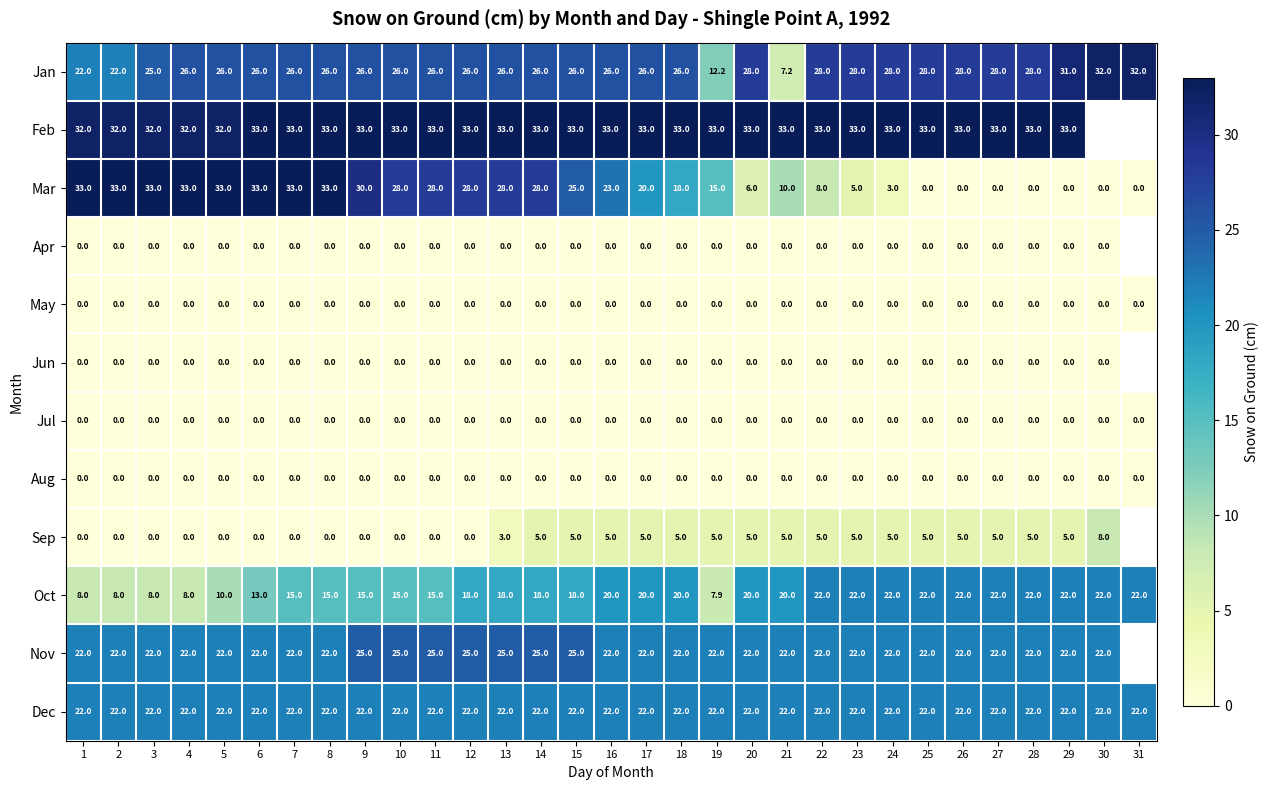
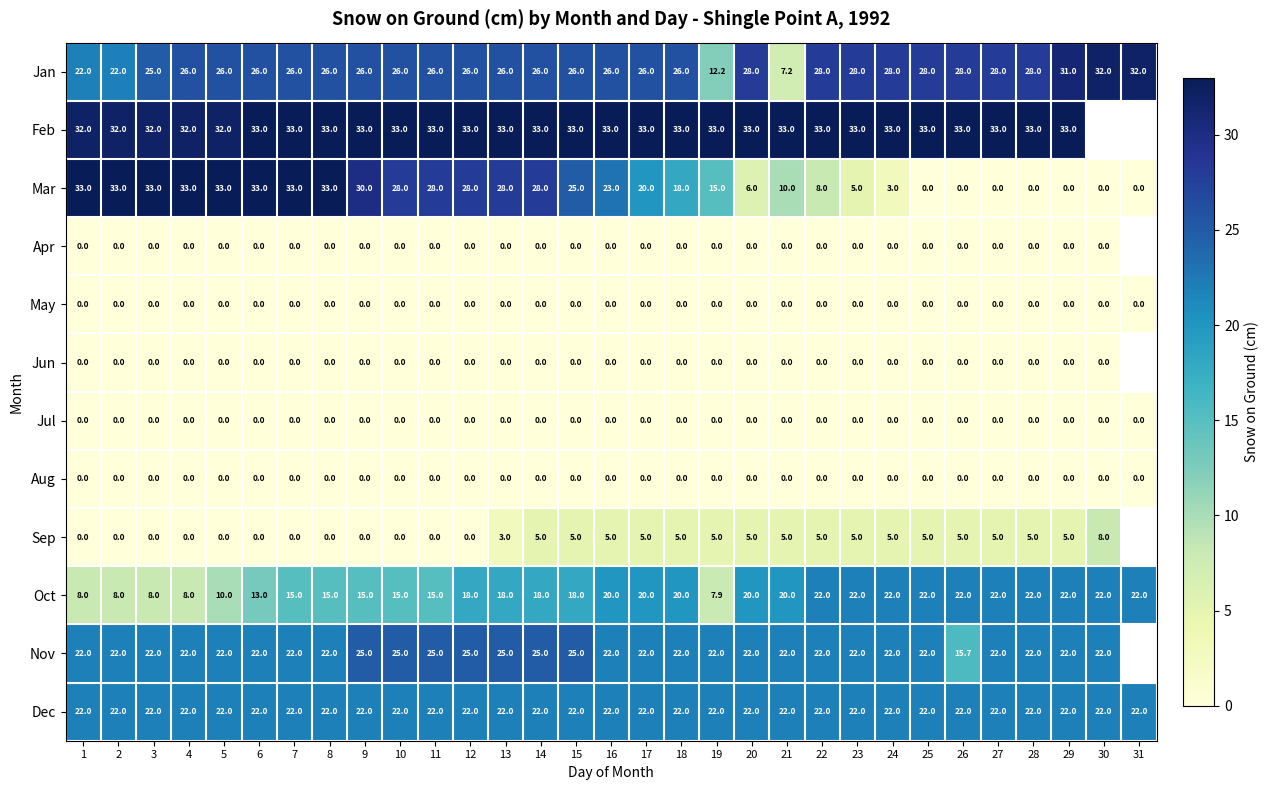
  {
    "Nov": {
      "1": 22.0,
      "2": 22.0,
      "3": 22.0,
      "4": 22.0,
      "5": 22.0,
      "6": 22.0,
      "7": 22.0,
      "8": 22.0,
      "9": 25.0,
      "10": 25.0,
      "11": 25.0,
      "12": 25.0,
      "13": 25.0,
      "14": 25.0,
      "15": 25.0,
      "16": 22.0,
      "17": 22.0,
      "18": 22.0,
      "19": 22.0,
      "20": 22.0,
      "21": 22.0,
      "22": 22.0,
      "23": 22.0,
      "24": 22.0,
      "25": 22.0,
-     "26": 22.0,
+     "26": 15.7,
      "27": 22.0,
      "28": 22.0,
      "29": 22.0,
      "30": 22.0
    }
  }
